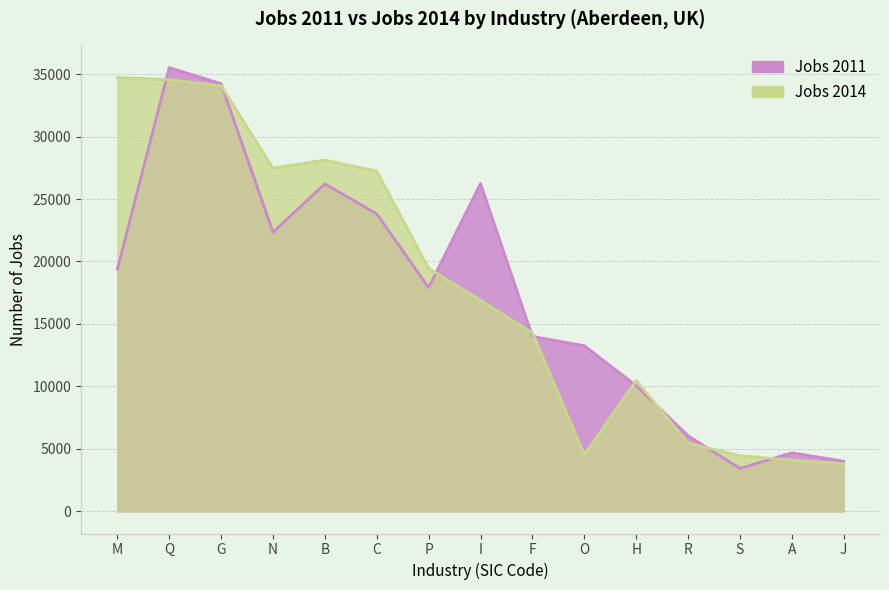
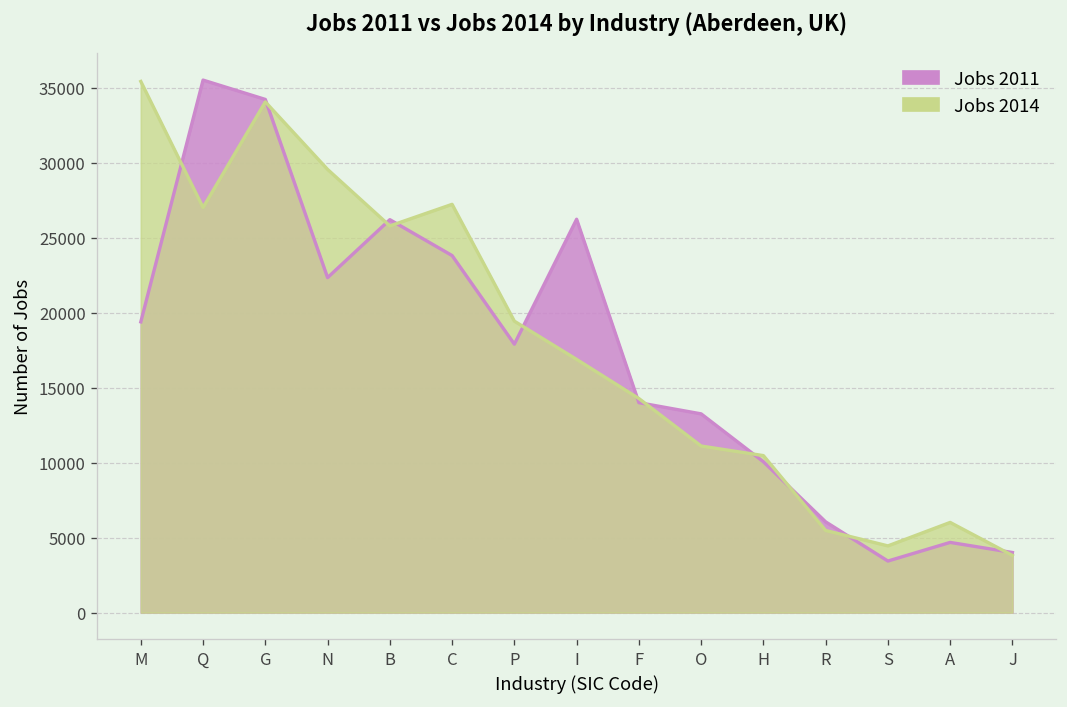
  {
    "Jobs 2011": {
      "M": 19400,
      "Q": 35500,
      "N": 22300,
      "B": 26200,
      "C": 23800,
      "P": 17900,
      "I": 26200,
      "F": 14000,
      "O": 13300,
      "H": 10100,
      "R": 6100,
      "S": 3400,
      "A": 4700
    },
    "Jobs 2014": {
-     "M": 34700,
-     "Q": 34600,
-     "N": 27500,
-     "B": 28100,
+     "M": 35400,
+     "Q": 27000,
+     "N": 29600,
+     "B": 25800,
      "C": 27200,
      "P": 19400,
      "I": 16900,
      "F": 14300,
-     "O": 4500,
+     "O": 11100,
      "H": 10500,
      "R": 5500,
      "S": 4400,
-     "A": 4100
+     "A": 6000
    }
  }
